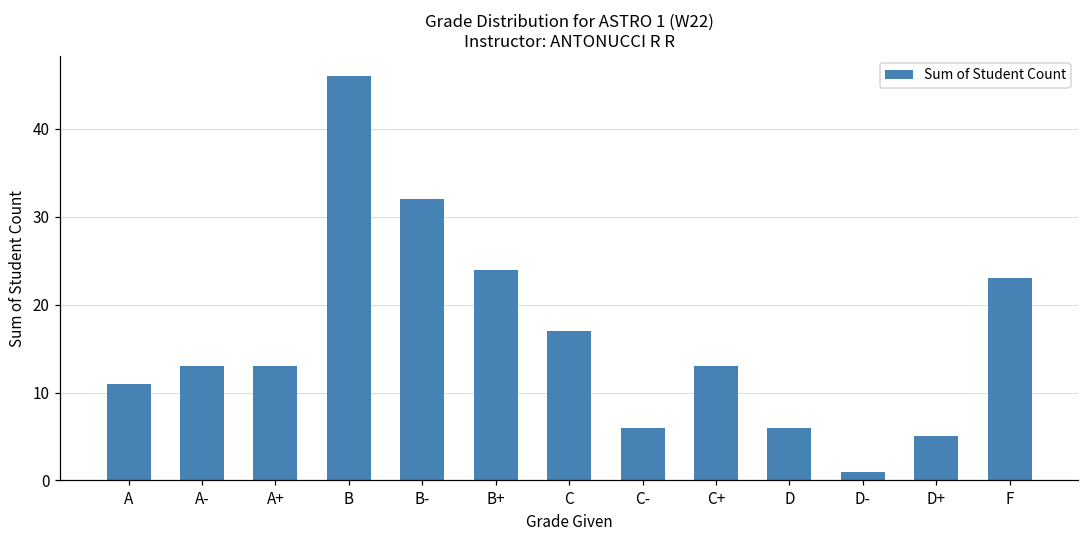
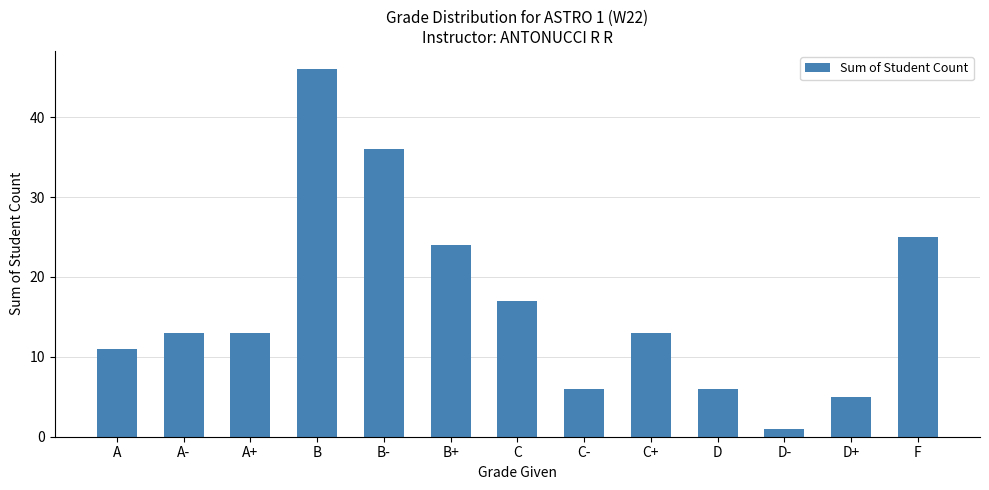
  {
    "A": 11,
    "A-": 13,
    "A+": 13,
    "B": 46,
-   "B-": 32,
+   "B-": 36,
    "B+": 24,
    "C": 17,
    "C-": 6,
    "C+": 13,
    "D": 6,
    "D-": 1,
    "D+": 5,
-   "F": 23
+   "F": 25
  }
